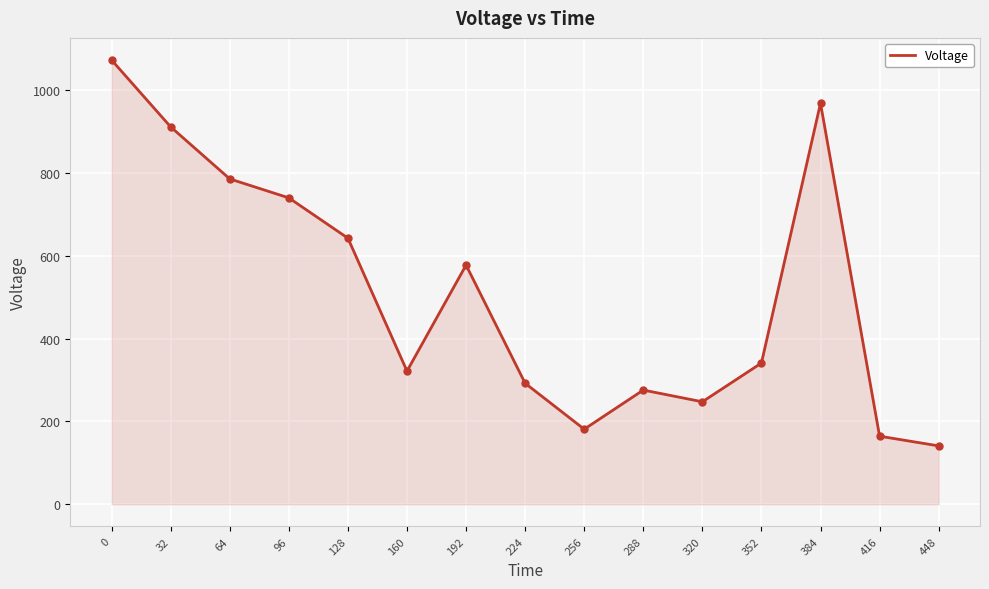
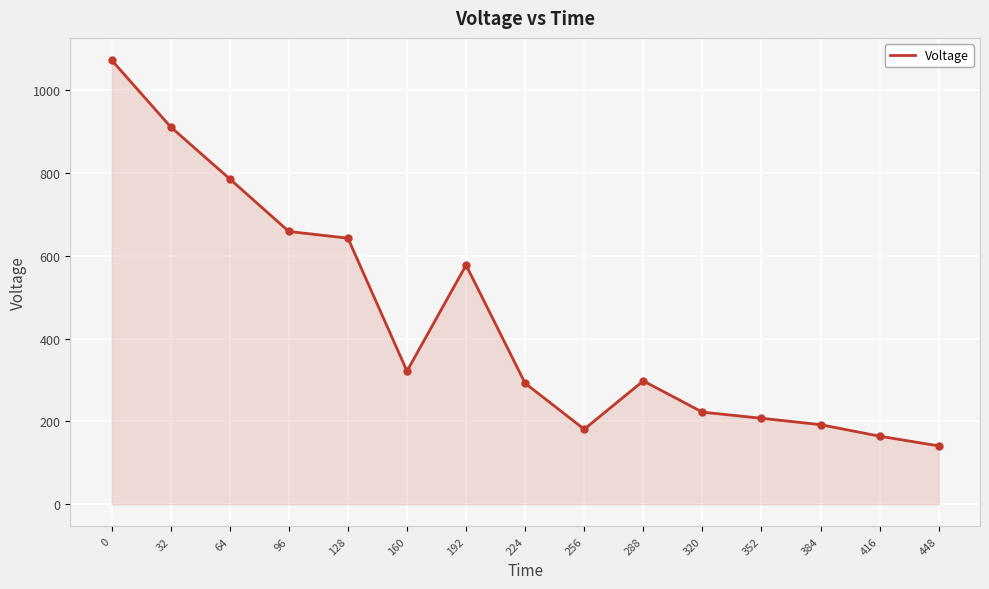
  {
    "0": 1070,
    "32": 910,
    "64": 790,
-   "96": 740,
+   "96": 660,
    "128": 640,
    "160": 320,
    "192": 580,
    "224": 290,
    "256": 180,
-   "288": 280,
-   "320": 250,
-   "352": 340,
-   "384": 970,
+   "288": 300,
+   "320": 220,
+   "352": 210,
+   "384": 190,
    "416": 160,
    "448": 140
  }
